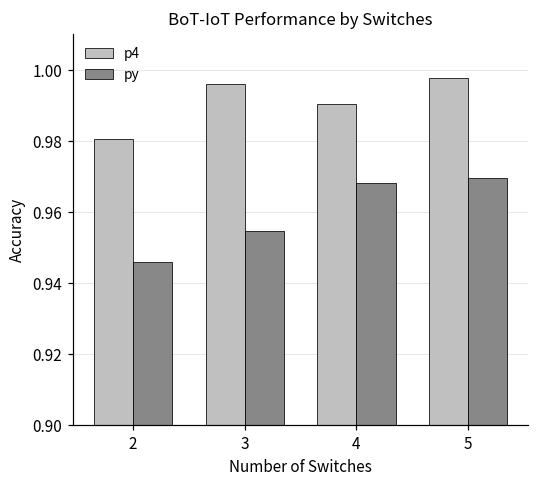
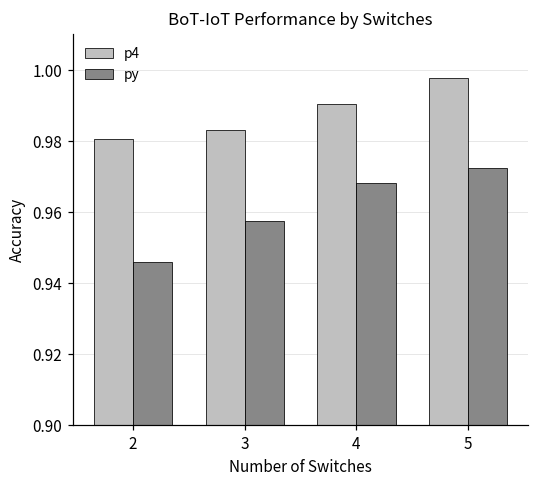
  {
    "p4": {
      "2": 0.981,
-     "3": 0.996,
+     "3": 0.983,
      "4": 0.991,
      "5": 0.998
    },
    "py": {
      "2": 0.946,
-     "3": 0.955,
+     "3": 0.957,
      "4": 0.968,
-     "5": 0.970
+     "5": 0.972
    }
  }
